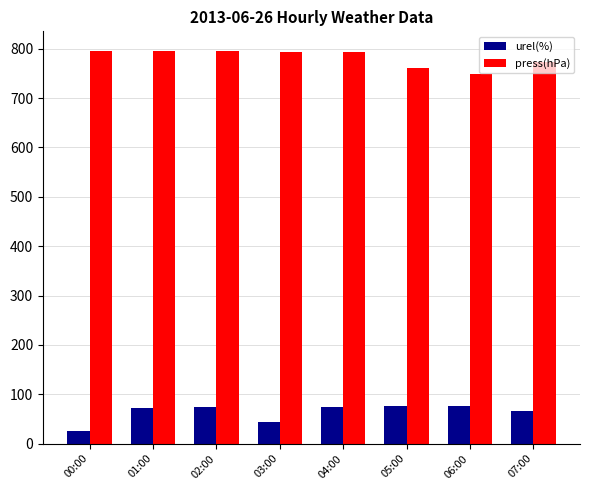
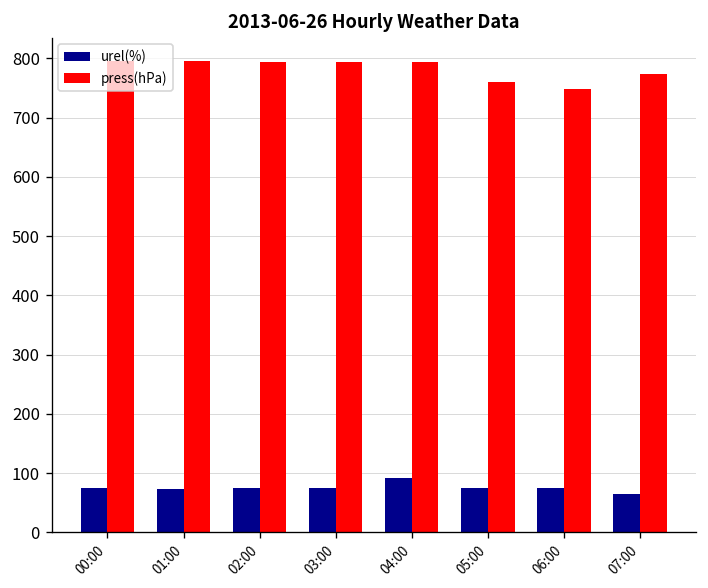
  {
    "urel(%)": {
-     "00:00": 30,
+     "00:00": 80,
      "01:00": 70,
      "02:00": 70,
-     "03:00": 40,
-     "04:00": 70,
+     "03:00": 80,
+     "04:00": 90,
      "05:00": 80,
      "06:00": 80,
      "07:00": 70
    },
    "press(hPa)": {
      "00:00": 800,
      "01:00": 800,
      "02:00": 790,
      "03:00": 790,
      "04:00": 790,
      "05:00": 760,
      "06:00": 750
    }
  }
